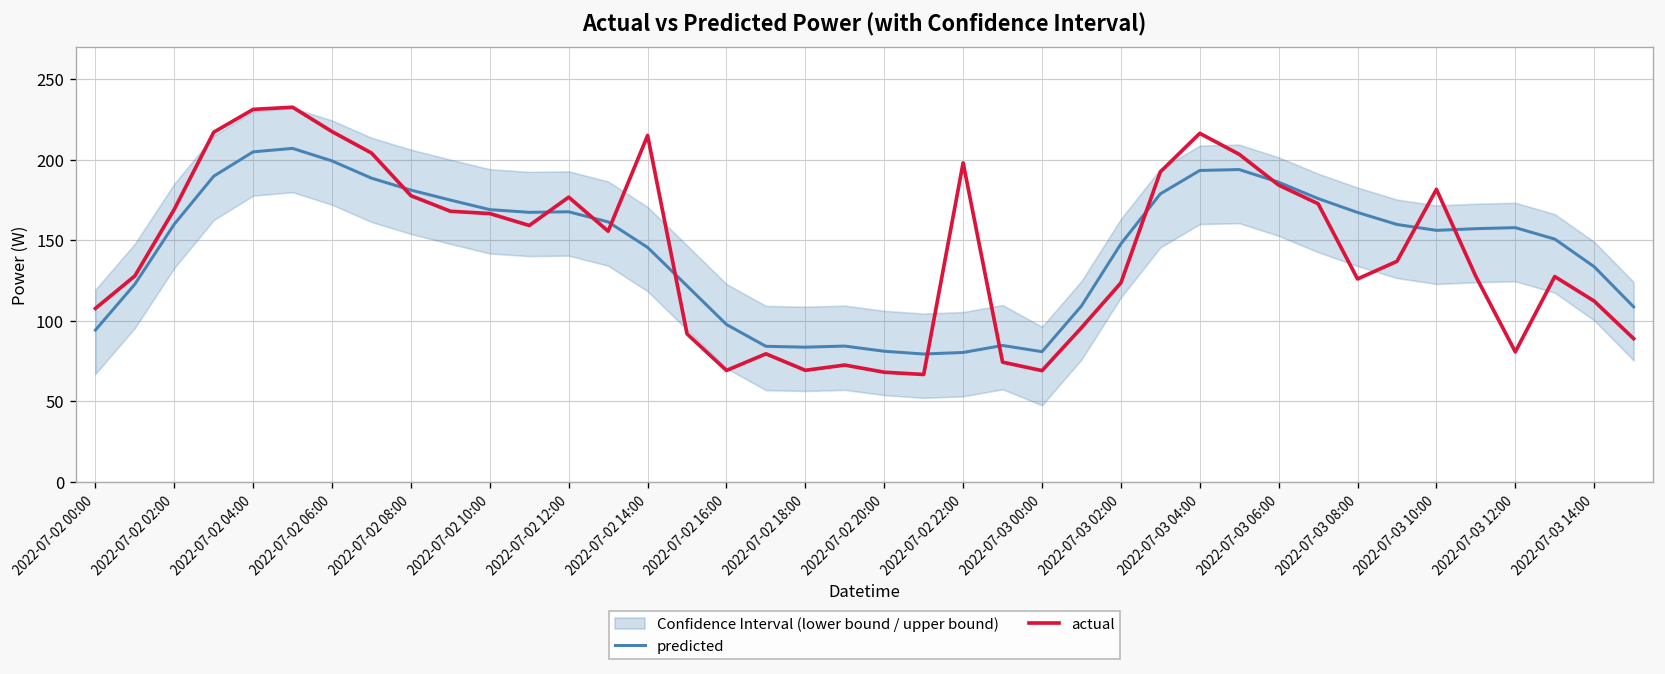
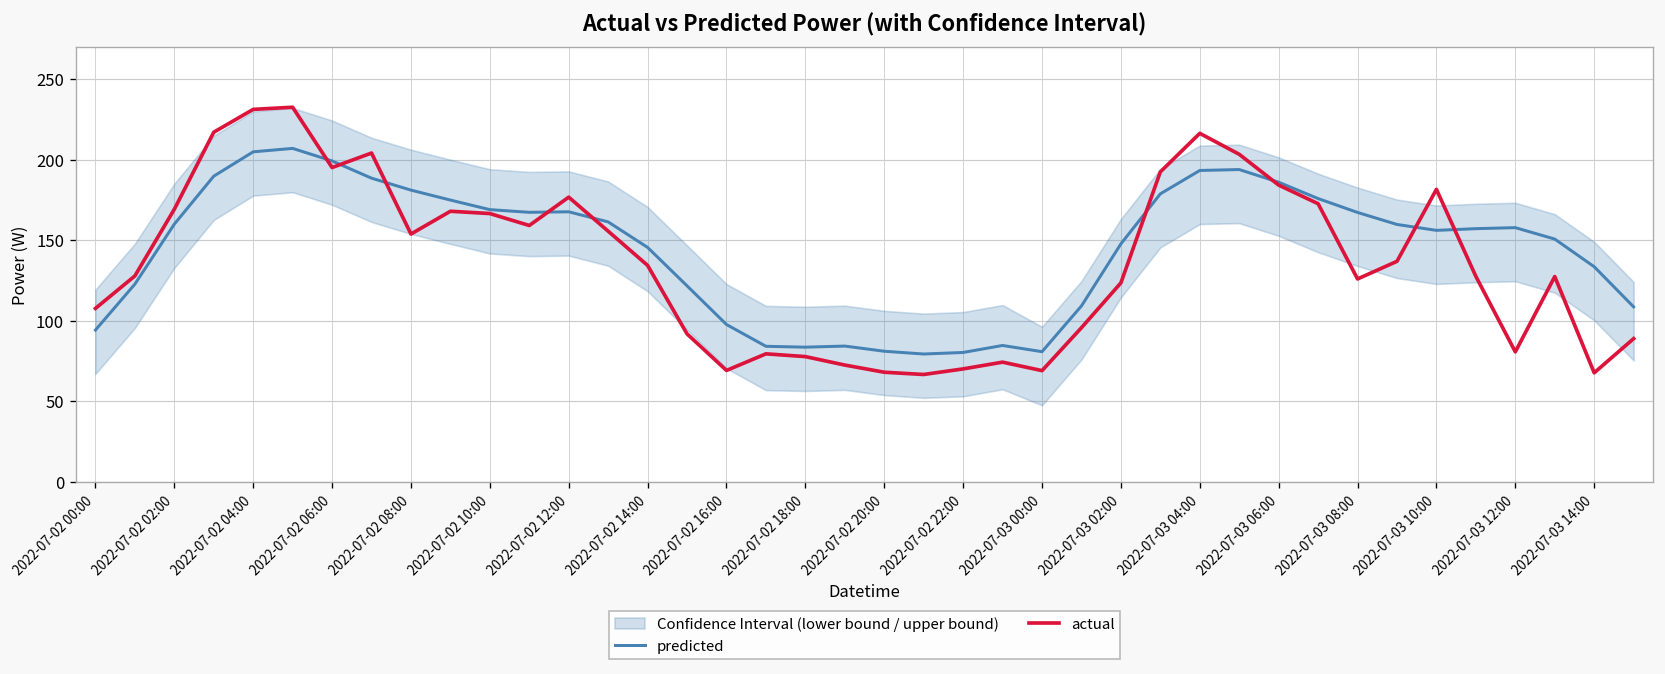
  {
    "actual": {
      "2022-07-02 00:00": 108,
      "2022-07-02 02:00": 169,
-     "2022-07-02 06:00": 218,
-     "2022-07-02 08:00": 178,
+     "2022-07-02 06:00": 195,
+     "2022-07-02 08:00": 154,
      "2022-07-02 10:00": 167,
      "2022-07-02 12:00": 177,
-     "2022-07-02 14:00": 215,
+     "2022-07-02 14:00": 134,
      "2022-07-02 16:00": 69,
-     "2022-07-02 18:00": 69,
+     "2022-07-02 18:00": 78,
      "2022-07-02 20:00": 68,
-     "2022-07-02 22:00": 198,
+     "2022-07-02 22:00": 70,
      "2022-07-03 00:00": 69,
      "2022-07-03 02:00": 124,
      "2022-07-03 04:00": 216,
      "2022-07-03 08:00": 126,
      "2022-07-03 10:00": 182,
      "2022-07-03 12:00": 81,
-     "2022-07-03 14:00": 112
+     "2022-07-03 14:00": 68
    }
  }
